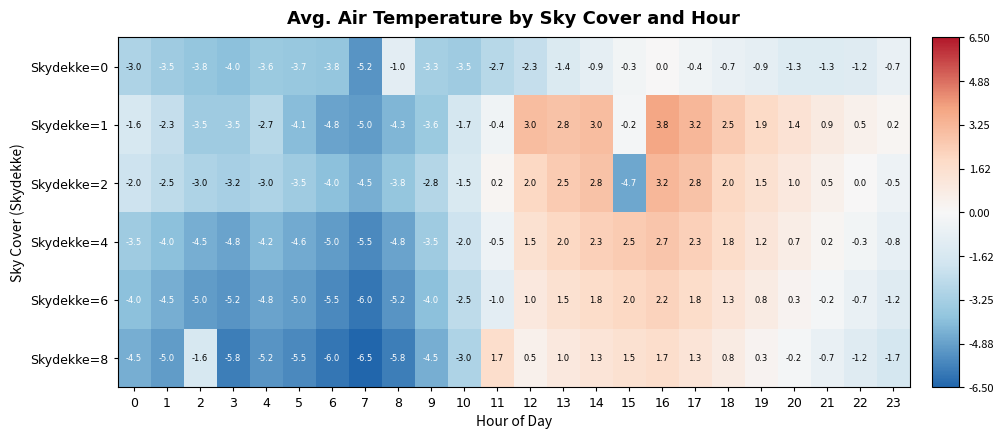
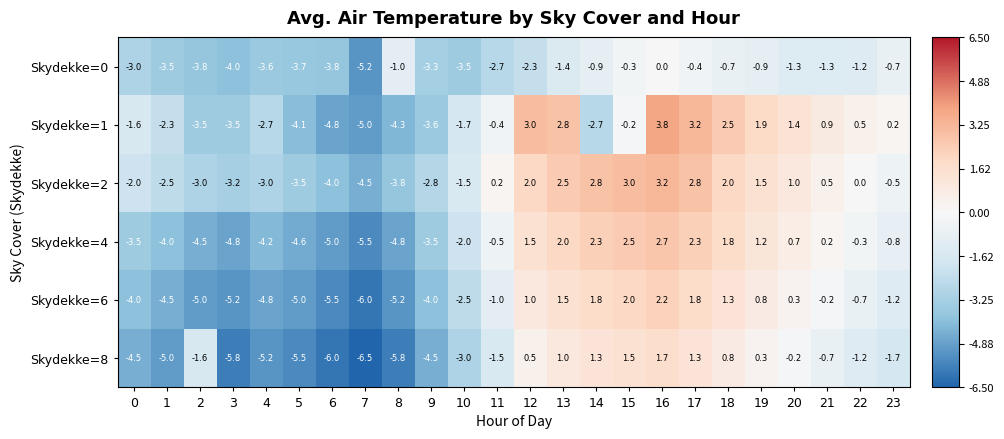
  {
    "Skydekke=0": {
      "0": -3.0,
      "1": -3.5,
      "2": -3.8,
      "3": -4.0,
      "4": -3.6,
      "5": -3.7,
      "6": -3.8,
      "7": -5.2,
      "8": -1.0,
      "9": -3.3,
      "10": -3.5,
      "11": -2.7,
      "12": -2.3,
      "13": -1.4,
      "14": -0.9,
      "15": -0.3,
      "16": 0.0,
      "17": -0.4,
      "18": -0.7,
      "19": -0.9,
      "20": -1.3,
      "21": -1.3,
      "22": -1.2,
      "23": -0.7
    },
    "Skydekke=1": {
      "0": -1.6,
      "1": -2.3,
      "2": -3.5,
      "3": -3.5,
      "4": -2.7,
      "5": -4.1,
      "6": -4.8,
      "7": -5.0,
      "8": -4.3,
      "9": -3.6,
      "10": -1.7,
      "11": -0.4,
      "12": 3.0,
      "13": 2.8,
-     "14": 3.0,
+     "14": -2.7,
      "15": -0.2,
      "16": 3.8,
      "17": 3.2,
      "18": 2.5,
      "19": 1.9,
      "20": 1.4,
      "21": 0.9,
      "22": 0.5,
      "23": 0.2
    },
    "Skydekke=2": {
      "0": -2.0,
      "1": -2.5,
      "2": -3.0,
      "3": -3.2,
      "4": -3.0,
      "5": -3.5,
      "6": -4.0,
      "7": -4.5,
      "8": -3.8,
      "9": -2.8,
      "10": -1.5,
      "11": 0.2,
      "12": 2.0,
      "13": 2.5,
      "14": 2.8,
-     "15": -4.7,
+     "15": 3.0,
      "16": 3.2,
      "17": 2.8,
      "18": 2.0,
      "19": 1.5,
      "20": 1.0,
      "21": 0.5,
      "22": 0.0,
      "23": -0.5
    },
    "Skydekke=4": {
      "0": -3.5,
      "1": -4.0,
      "2": -4.5,
      "3": -4.8,
      "4": -4.2,
      "5": -4.6,
      "6": -5.0,
      "7": -5.5,
      "8": -4.8,
      "9": -3.5,
      "10": -2.0,
      "11": -0.5,
      "12": 1.5,
      "13": 2.0,
      "14": 2.3,
      "15": 2.5,
      "16": 2.7,
      "17": 2.3,
      "18": 1.8,
      "19": 1.2,
      "20": 0.7,
      "21": 0.2,
      "22": -0.3,
      "23": -0.8
    },
    "Skydekke=6": {
      "0": -4.0,
      "1": -4.5,
      "2": -5.0,
      "3": -5.2,
      "4": -4.8,
      "5": -5.0,
      "6": -5.5,
      "7": -6.0,
      "8": -5.2,
      "9": -4.0,
      "10": -2.5,
      "11": -1.0,
      "12": 1.0,
      "13": 1.5,
      "14": 1.8,
      "15": 2.0,
      "16": 2.2,
      "17": 1.8,
      "18": 1.3,
      "19": 0.8,
      "20": 0.3,
      "21": -0.2,
      "22": -0.7,
      "23": -1.2
    },
    "Skydekke=8": {
      "0": -4.5,
      "1": -5.0,
      "2": -1.6,
      "3": -5.8,
      "4": -5.2,
      "5": -5.5,
      "6": -6.0,
      "7": -6.5,
      "8": -5.8,
      "9": -4.5,
      "10": -3.0,
-     "11": 1.7,
+     "11": -1.5,
      "12": 0.5,
      "13": 1.0,
      "14": 1.3,
      "15": 1.5,
      "16": 1.7,
      "17": 1.3,
      "18": 0.8,
      "19": 0.3,
      "20": -0.2,
      "21": -0.7,
      "22": -1.2,
      "23": -1.7
    }
  }
